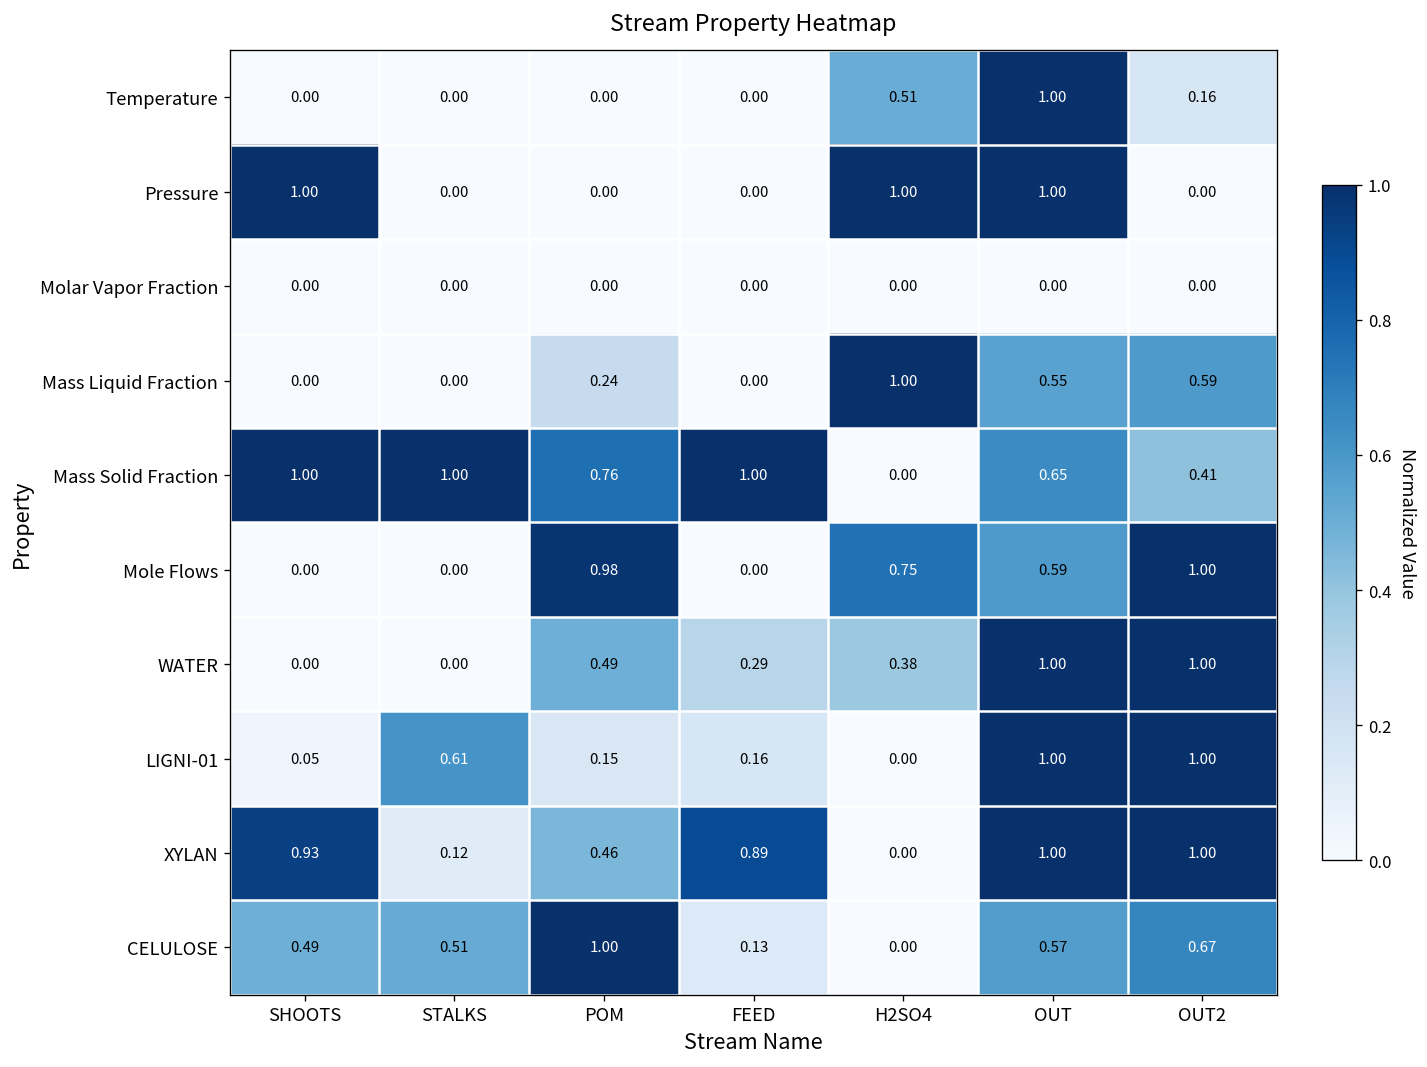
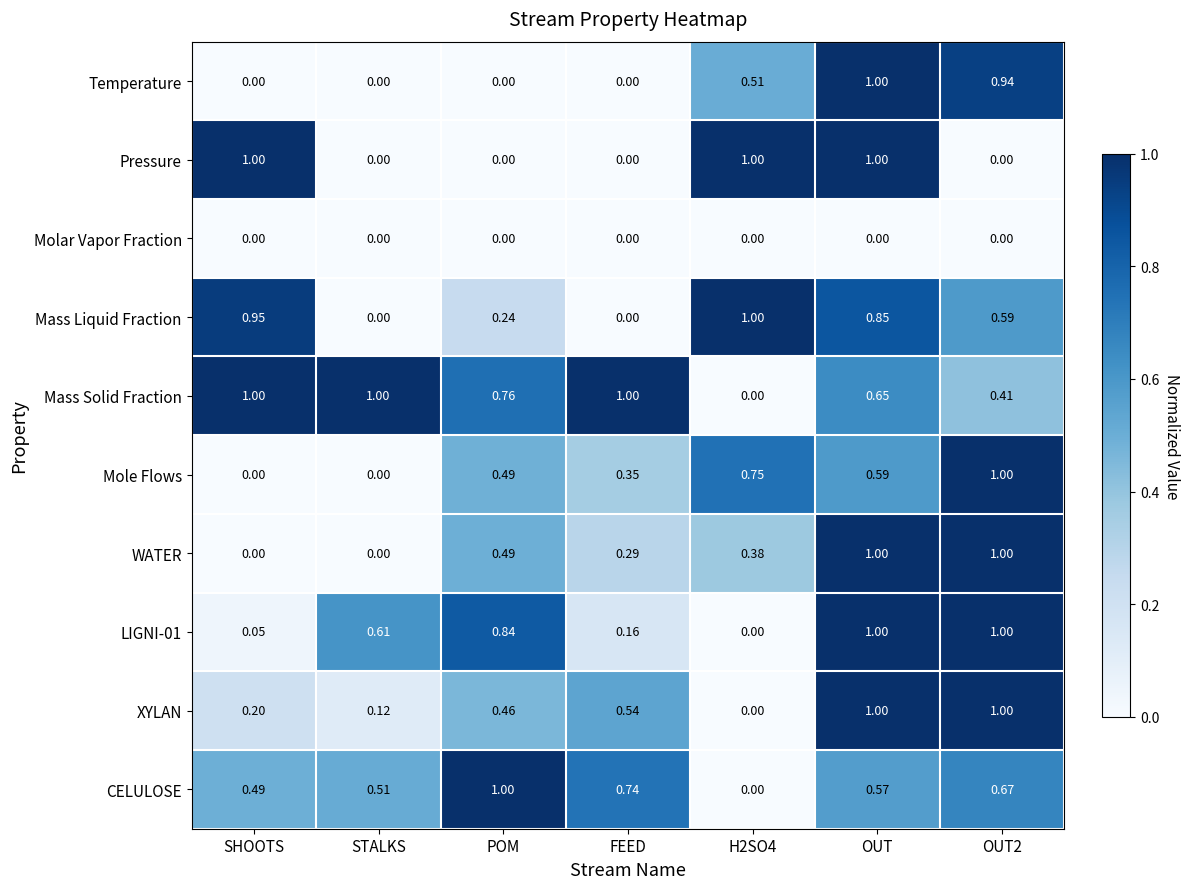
  {
    "Temperature": {
      "SHOOTS": 0.00,
      "STALKS": 0.00,
      "POM": 0.00,
      "FEED": 0.00,
      "H2SO4": 0.51,
      "OUT": 1.00,
-     "OUT2": 0.16
+     "OUT2": 0.94
    },
    "Pressure": {
      "SHOOTS": 1.00,
      "STALKS": 0.00,
      "POM": 0.00,
      "FEED": 0.00,
      "H2SO4": 1.00,
      "OUT": 1.00,
      "OUT2": 0.00
    },
    "Molar Vapor Fraction": {
      "SHOOTS": 0.00,
      "STALKS": 0.00,
      "POM": 0.00,
      "FEED": 0.00,
      "H2SO4": 0.00,
      "OUT": 0.00,
      "OUT2": 0.00
    },
    "Mass Liquid Fraction": {
-     "SHOOTS": 0.00,
+     "SHOOTS": 0.95,
      "STALKS": 0.00,
      "POM": 0.24,
      "FEED": 0.00,
      "H2SO4": 1.00,
-     "OUT": 0.55,
+     "OUT": 0.85,
      "OUT2": 0.59
    },
    "Mass Solid Fraction": {
      "SHOOTS": 1.00,
      "STALKS": 1.00,
      "POM": 0.76,
      "FEED": 1.00,
      "H2SO4": 0.00,
      "OUT": 0.65,
      "OUT2": 0.41
    },
    "Mole Flows": {
      "SHOOTS": 0.00,
      "STALKS": 0.00,
-     "POM": 0.98,
-     "FEED": 0.00,
+     "POM": 0.49,
+     "FEED": 0.35,
      "H2SO4": 0.75,
      "OUT": 0.59,
      "OUT2": 1.00
    },
    "WATER": {
      "SHOOTS": 0.00,
      "STALKS": 0.00,
      "POM": 0.49,
      "FEED": 0.29,
      "H2SO4": 0.38,
      "OUT": 1.00,
      "OUT2": 1.00
    },
    "LIGNI-01": {
      "SHOOTS": 0.05,
      "STALKS": 0.61,
-     "POM": 0.15,
+     "POM": 0.84,
      "FEED": 0.16,
      "H2SO4": 0.00,
      "OUT": 1.00,
      "OUT2": 1.00
    },
    "XYLAN": {
-     "SHOOTS": 0.93,
+     "SHOOTS": 0.20,
      "STALKS": 0.12,
      "POM": 0.46,
-     "FEED": 0.89,
+     "FEED": 0.54,
      "H2SO4": 0.00,
      "OUT": 1.00,
      "OUT2": 1.00
    },
    "CELULOSE": {
      "SHOOTS": 0.49,
      "STALKS": 0.51,
      "POM": 1.00,
-     "FEED": 0.13,
+     "FEED": 0.74,
      "H2SO4": 0.00,
      "OUT": 0.57,
      "OUT2": 0.67
    }
  }
